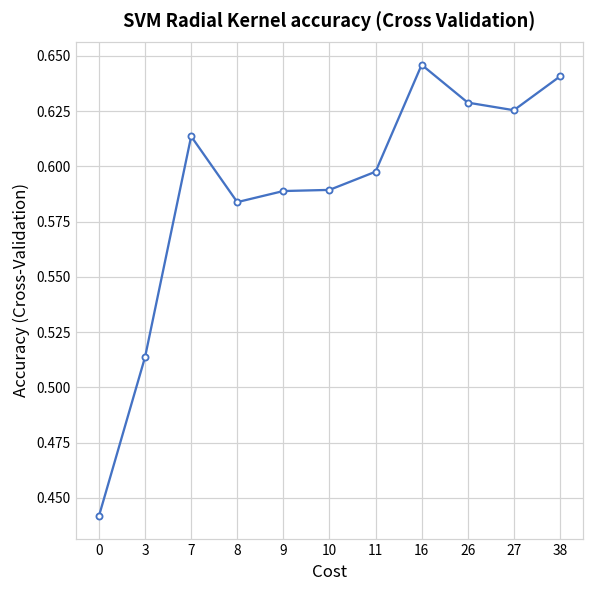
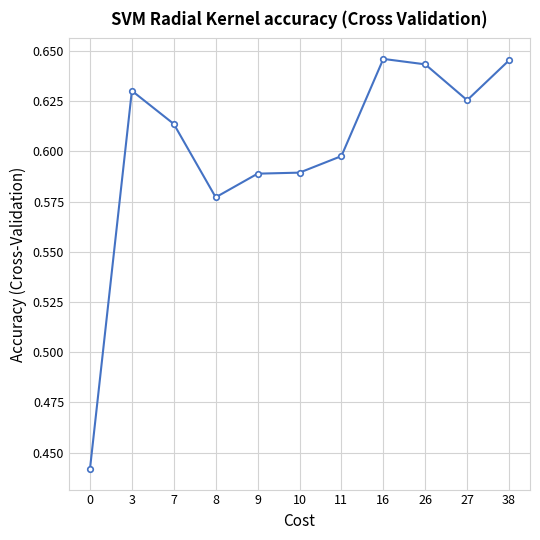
  {
    "0": 0.442,
-   "3": 0.514,
+   "3": 0.630,
    "7": 0.614,
-   "8": 0.584,
+   "8": 0.577,
    "9": 0.589,
    "10": 0.589,
    "11": 0.598,
    "16": 0.646,
-   "26": 0.629,
+   "26": 0.643,
    "27": 0.625,
-   "38": 0.641
+   "38": 0.645
  }
